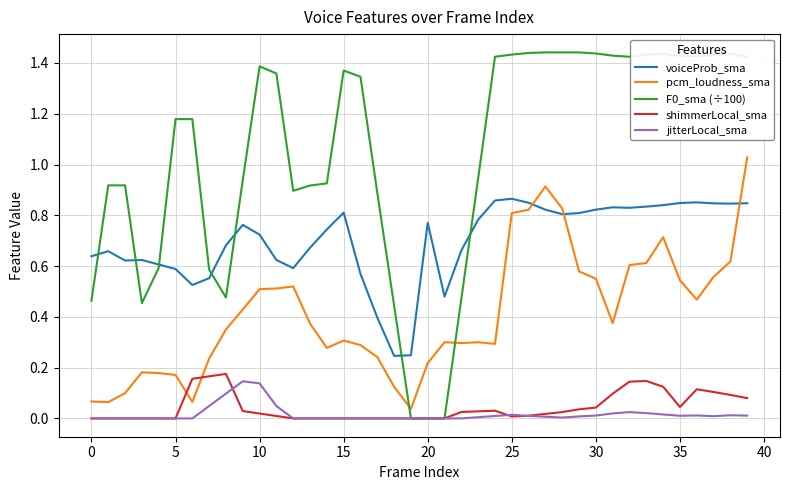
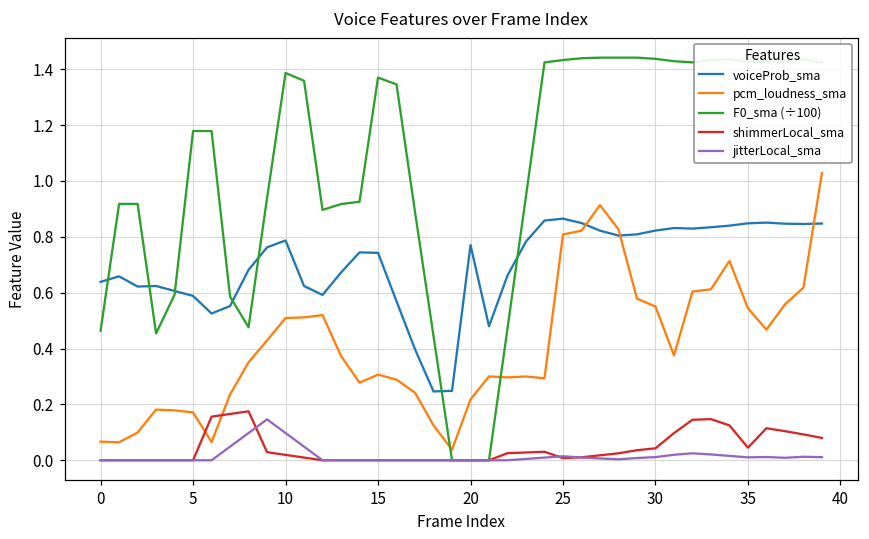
  {
    "voiceProb_sma": {
      "0": 0.64,
      "5": 0.59,
-     "10": 0.72,
-     "15": 0.81,
+     "10": 0.79,
+     "15": 0.74,
      "20": 0.77,
      "25": 0.87,
      "30": 0.82,
      "35": 0.85
    },
    "pcm_loudness_sma": {
      "0": 0.07,
      "5": 0.17,
      "10": 0.51,
      "15": 0.31,
      "20": 0.22,
      "25": 0.81,
      "30": 0.55,
      "35": 0.54
    },
    "F0_sma (÷100)": {
      "0": 0.46,
      "5": 1.18,
      "10": 1.39,
      "15": 1.37,
      "25": 1.43,
      "30": 1.44
    },
    "shimmerLocal_sma": {
      "10": 0.02,
      "30": 0.04,
      "35": 0.05
    },
    "jitterLocal_sma": {
-     "10": 0.14,
+     "10": 0.10,
      "30": 0.01,
      "35": 0.01
    }
  }
